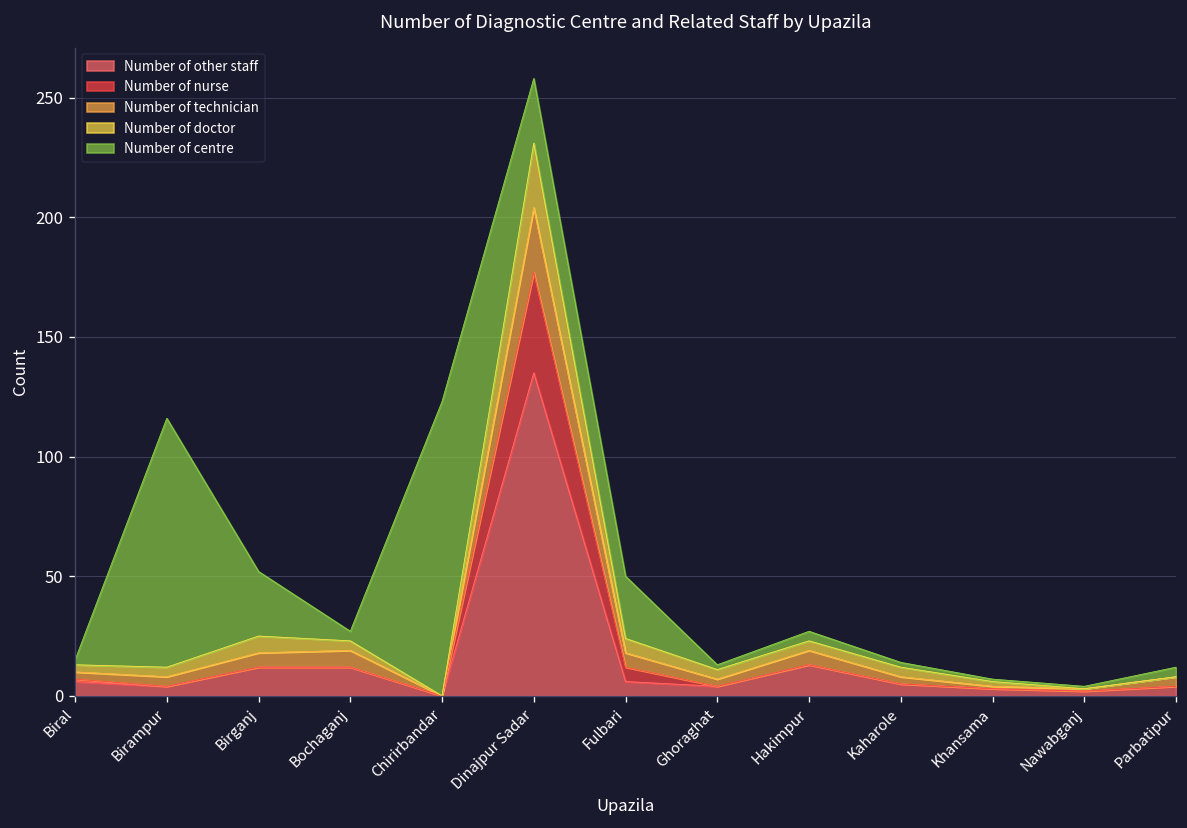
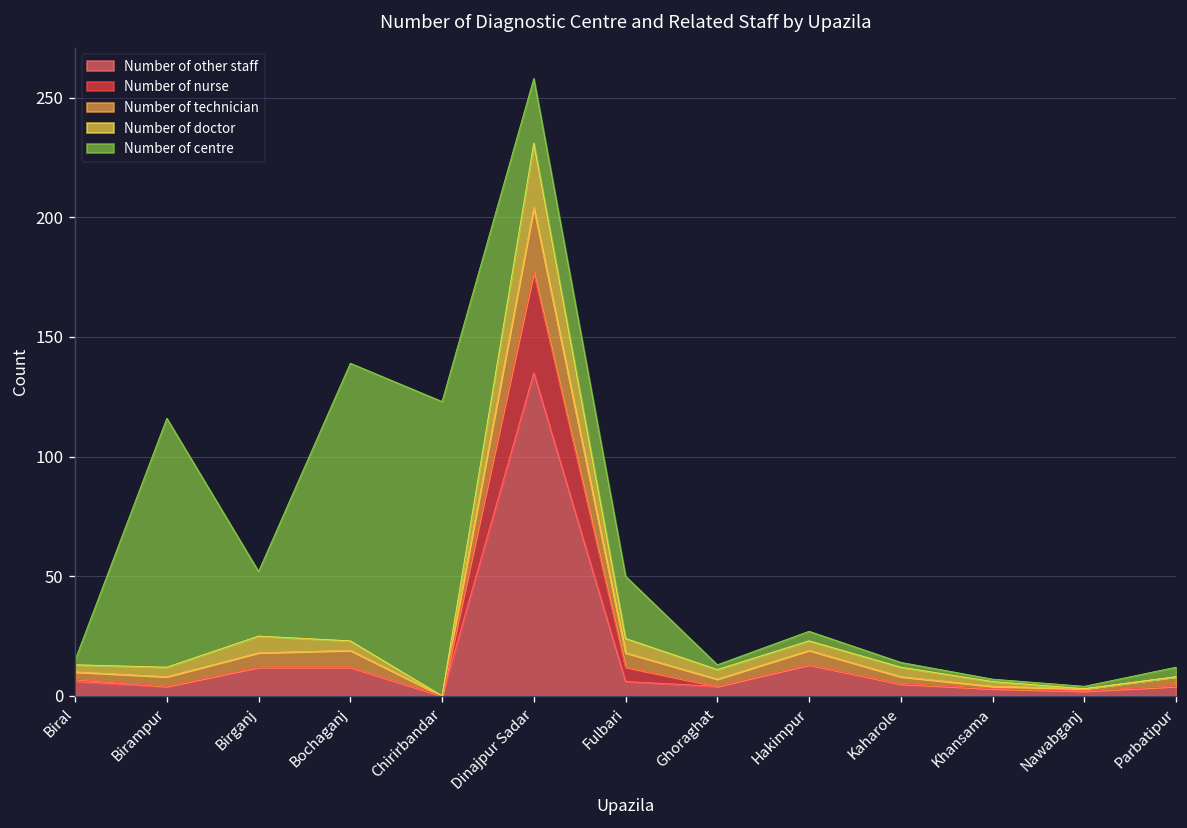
  {
    "Number of centre": {
      "Biral": 2,
      "Birampur": 104,
      "Birganj": 27,
-     "Bochaganj": 4,
+     "Bochaganj": 116,
      "Chirirbandar": 123,
      "Dinajpur Sadar": 27,
      "Fulbari": 26,
      "Ghoraghat": 2,
      "Hakimpur": 4,
      "Kaharole": 2,
      "Parbatipur": 4
    }
  }
